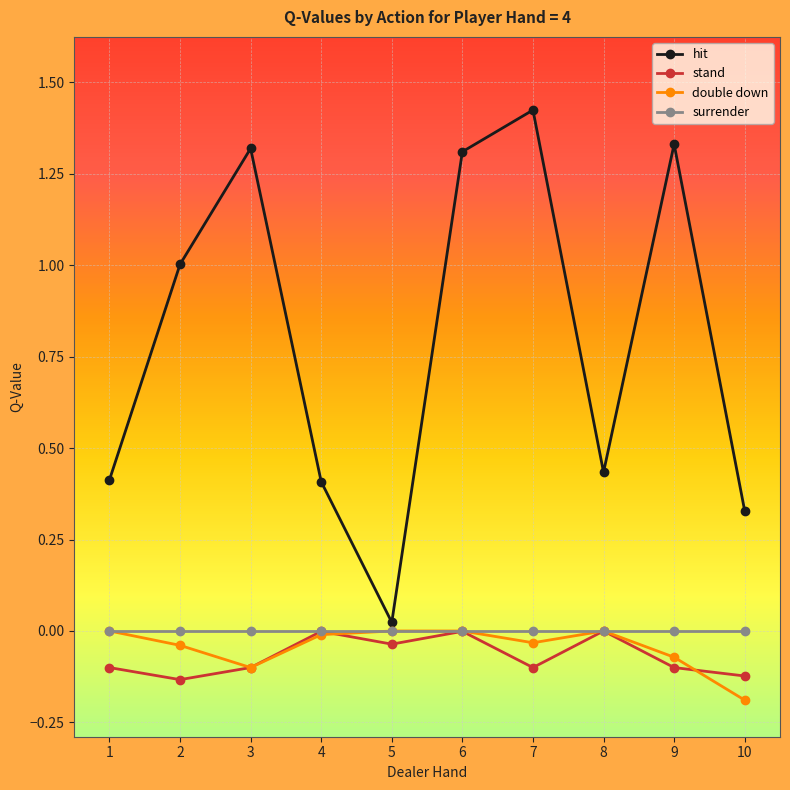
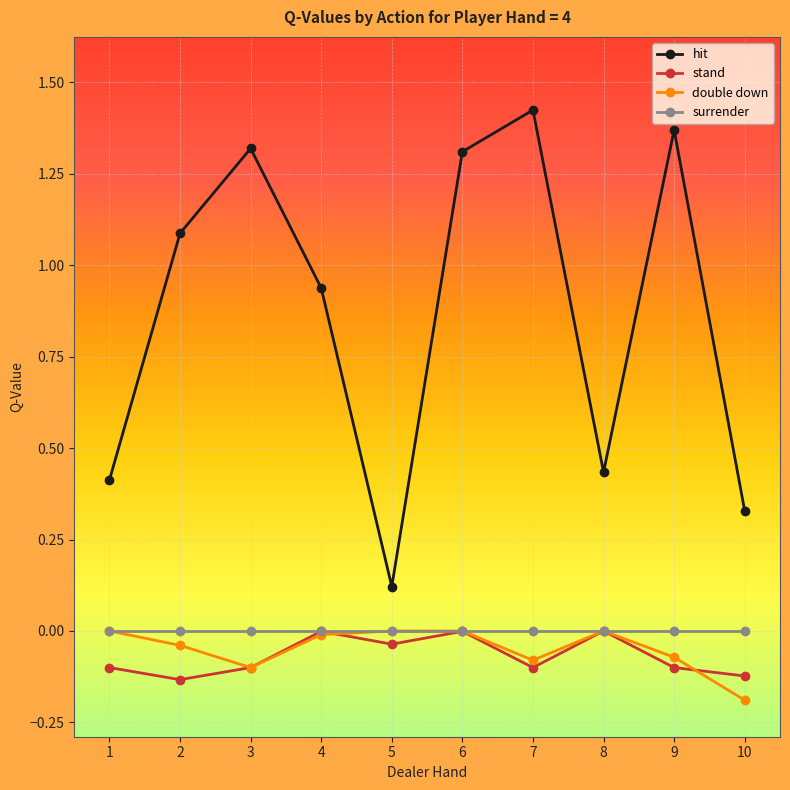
  {
    "hit": {
      "1": 0.41,
-     "2": 1.00,
+     "2": 1.09,
      "3": 1.32,
-     "4": 0.41,
-     "5": 0.02,
+     "4": 0.94,
+     "5": 0.12,
      "6": 1.31,
      "7": 1.42,
      "8": 0.43,
-     "9": 1.33,
+     "9": 1.37,
      "10": 0.33
    },
    "stand": {
      "1": -0.10,
      "2": -0.13,
      "5": -0.04,
      "7": -0.10,
      "9": -0.10,
      "10": -0.12
    },
    "double down": {
      "2": -0.04,
      "4": -0.01,
-     "7": -0.03,
+     "7": -0.08,
      "9": -0.07,
      "10": -0.19
    },
    "surrender": {
      "2": 0.00,
      "3": 0.00,
      "7": 0.00,
      "9": 0.00,
      "10": 0.00
    }
  }
